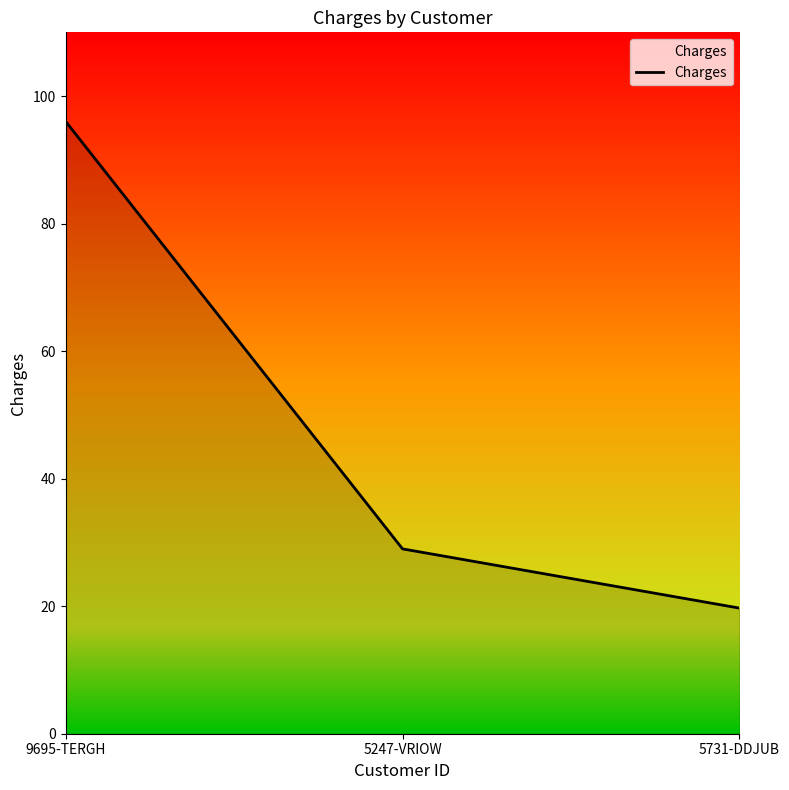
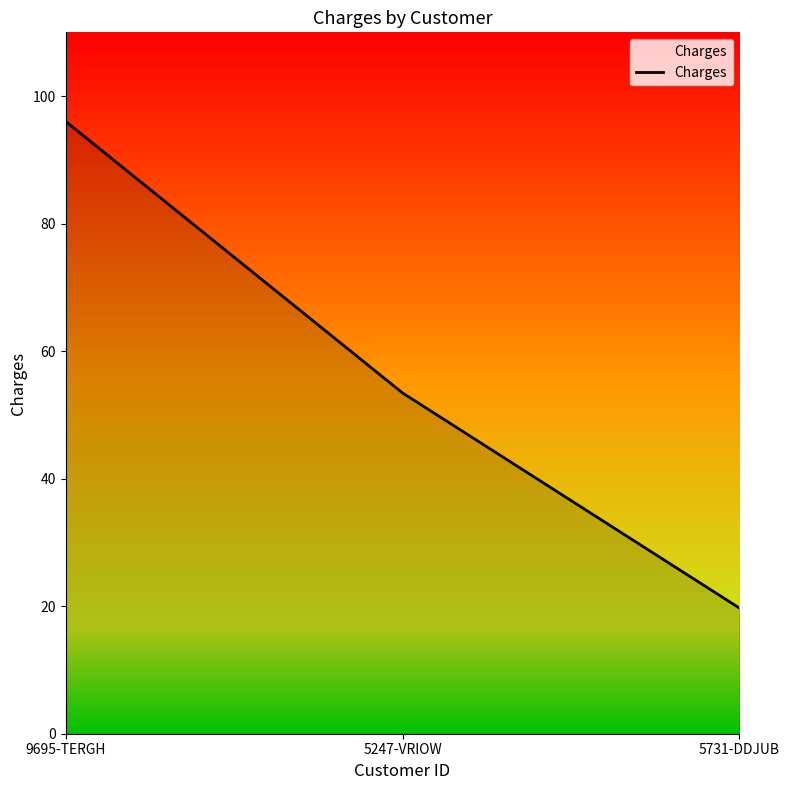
  {
    "9695-TERGH": 96,
-   "5247-VRIOW": 29,
+   "5247-VRIOW": 53,
    "5731-DDJUB": 20
  }
